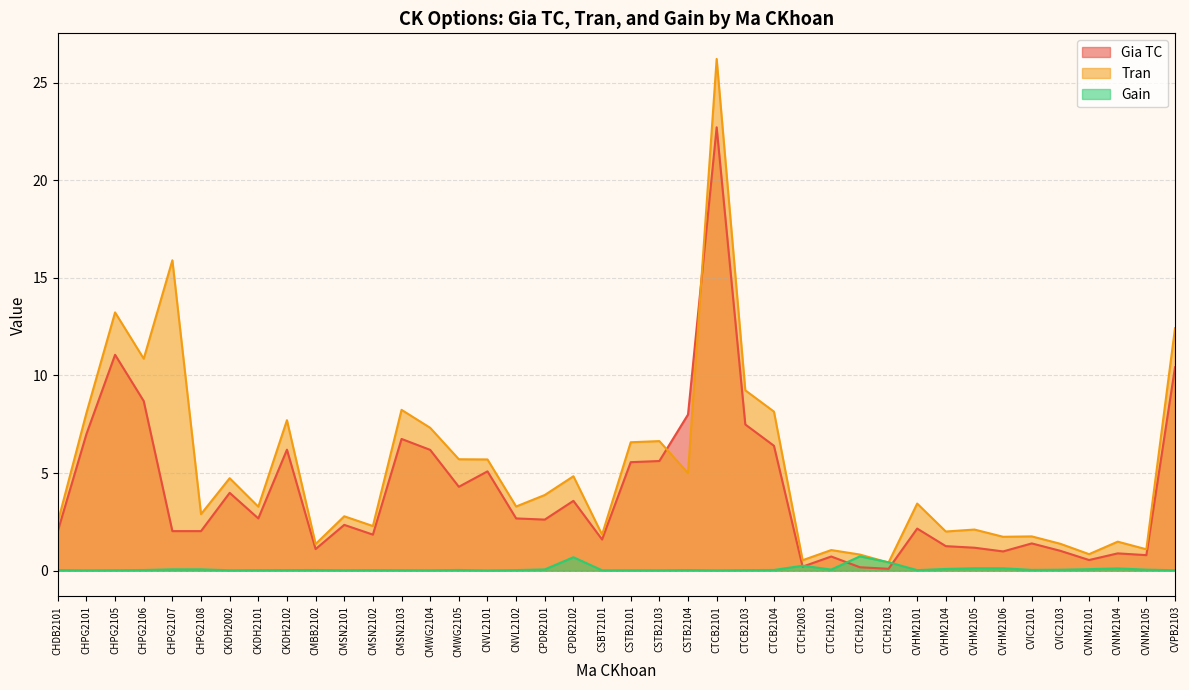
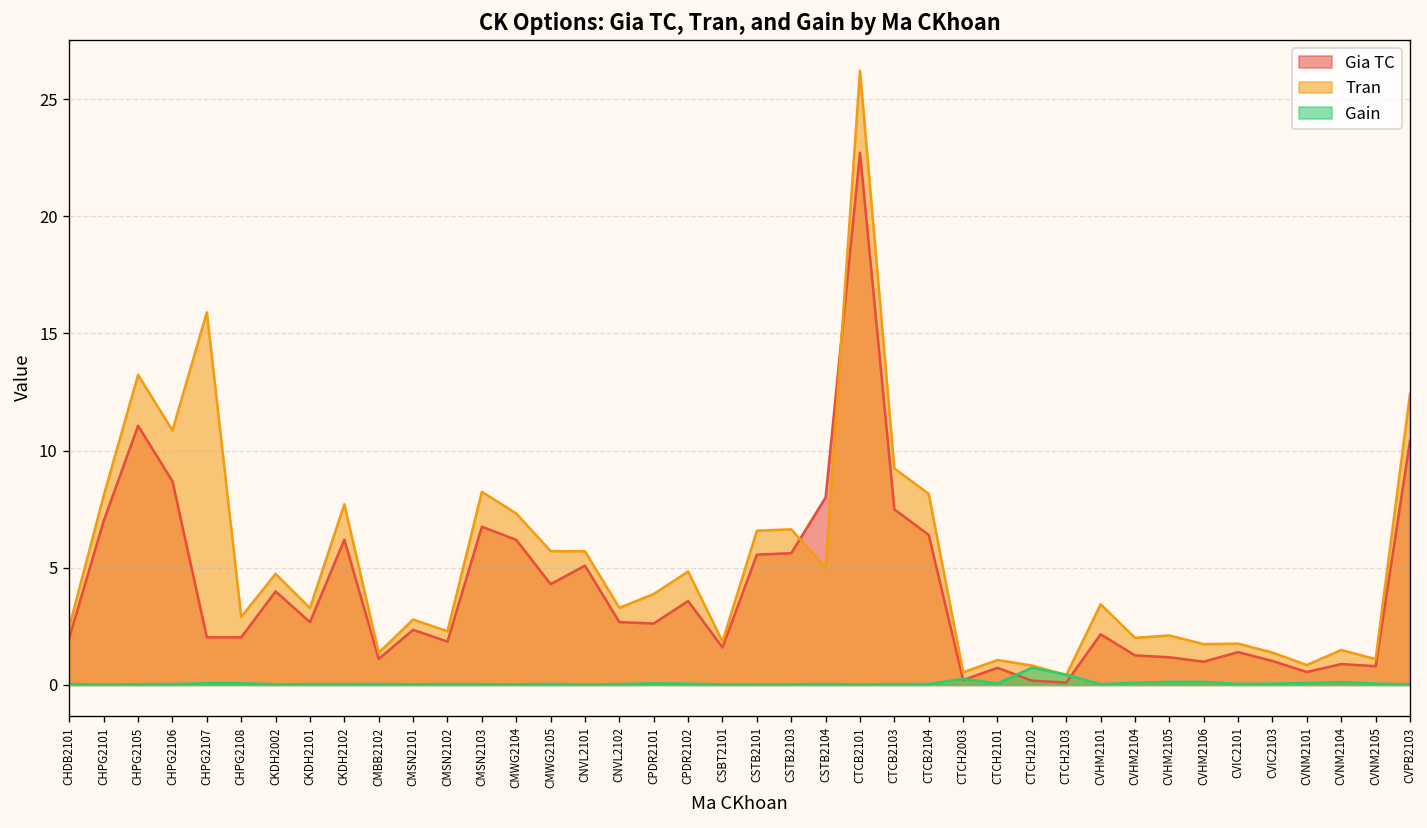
  {
    "Gia TC": {
      "CHDB2101": 2.0,
      "CHPG2101": 7.0,
      "CHPG2105": 11.1,
      "CHPG2106": 8.7,
      "CHPG2107": 2.0,
      "CHPG2108": 2.0,
      "CKDH2002": 4.0,
      "CKDH2101": 2.7,
      "CKDH2102": 6.2,
      "CMBB2102": 1.1,
      "CMSN2101": 2.4,
      "CMSN2102": 1.9,
      "CMSN2103": 6.8,
      "CMWG2104": 6.2,
      "CMWG2105": 4.3,
      "CNVL2101": 5.1,
      "CNVL2102": 2.7,
      "CPDR2101": 2.6,
      "CPDR2102": 3.6,
      "CSBT2101": 1.6,
      "CSTB2101": 5.6,
      "CSTB2103": 5.6,
      "CSTB2104": 8.0,
      "CTCB2101": 22.7,
      "CTCB2103": 7.5,
      "CTCB2104": 6.4,
      "CTCH2101": 0.7,
      "CTCH2102": 0.2,
      "CTCH2103": 0.1,
      "CVHM2101": 2.2,
      "CVHM2104": 1.3,
      "CVHM2105": 1.2,
      "CVHM2106": 1.0,
      "CVIC2101": 1.4,
      "CVIC2103": 1.0,
      "CVNM2101": 0.6,
      "CVNM2104": 0.9,
      "CVNM2105": 0.8,
      "CVPB2103": 10.4
    },
    "Tran": {
      "CHDB2101": 2.5,
      "CHPG2101": 8.1,
      "CHPG2105": 13.2,
      "CHPG2106": 10.9,
      "CHPG2107": 15.9,
      "CHPG2108": 2.9,
      "CKDH2002": 4.7,
      "CKDH2101": 3.3,
      "CKDH2102": 7.7,
      "CMBB2102": 1.4,
      "CMSN2101": 2.8,
      "CMSN2102": 2.3,
      "CMSN2103": 8.2,
      "CMWG2104": 7.3,
      "CMWG2105": 5.7,
      "CNVL2101": 5.7,
      "CNVL2102": 3.3,
      "CPDR2101": 3.9,
      "CPDR2102": 4.8,
      "CSBT2101": 1.9,
      "CSTB2101": 6.6,
      "CSTB2103": 6.6,
      "CSTB2104": 5.0,
      "CTCB2101": 26.2,
      "CTCB2103": 9.2,
      "CTCB2104": 8.2,
      "CTCH2003": 0.5,
      "CTCH2101": 1.1,
      "CVHM2101": 3.4,
      "CVHM2104": 2.0,
      "CVHM2105": 2.1,
      "CVHM2106": 1.7,
      "CVIC2101": 1.8,
      "CVIC2103": 1.4,
      "CVNM2101": 0.9,
      "CVNM2104": 1.5,
      "CVNM2105": 1.1,
      "CVPB2103": 12.4
    },
    "Gain": {
      "CHDB2101": 0.0,
      "CHPG2101": 0.0,
      "CHPG2105": 0.0,
      "CHPG2106": 0.0,
      "CHPG2107": 0.1,
      "CHPG2108": 0.1,
      "CKDH2002": 0.0,
      "CKDH2101": 0.0,
      "CKDH2102": 0.0,
      "CMBB2102": 0.0,
      "CMSN2101": 0.0,
      "CMSN2102": 0.0,
      "CMSN2103": 0.0,
      "CMWG2104": 0.0,
      "CMWG2105": 0.0,
      "CNVL2101": 0.0,
      "CNVL2102": 0.0,
      "CPDR2101": 0.1,
-     "CPDR2102": 0.7,
+     "CPDR2102": 0.0,
      "CSBT2101": 0.0,
      "CSTB2101": 0.0,
      "CSTB2103": 0.0,
      "CSTB2104": 0.0,
      "CTCB2101": 0.0,
      "CTCB2103": 0.0,
      "CTCB2104": 0.0,
      "CTCH2101": 0.1,
      "CVHM2101": 0.0,
      "CVHM2104": 0.1,
      "CVHM2105": 0.1,
      "CVHM2106": 0.1,
      "CVIC2101": 0.0,
      "CVIC2103": 0.1,
      "CVNM2101": 0.1,
      "CVNM2104": 0.1,
      "CVNM2105": 0.1,
      "CVPB2103": 0.0
    }
  }
